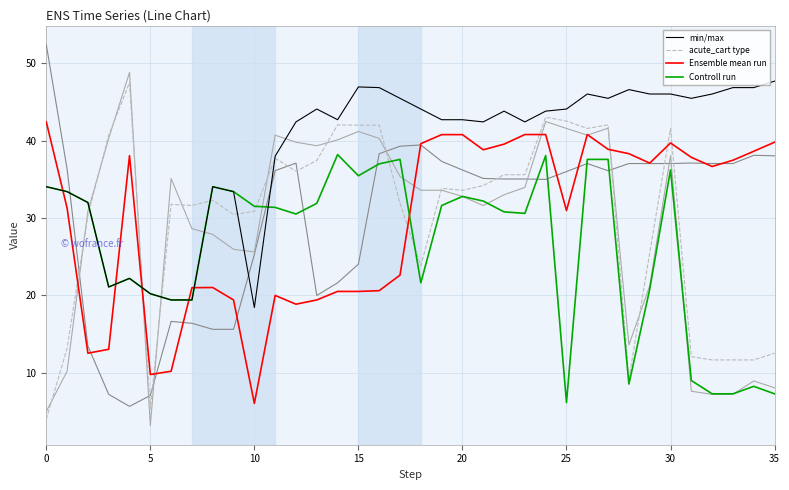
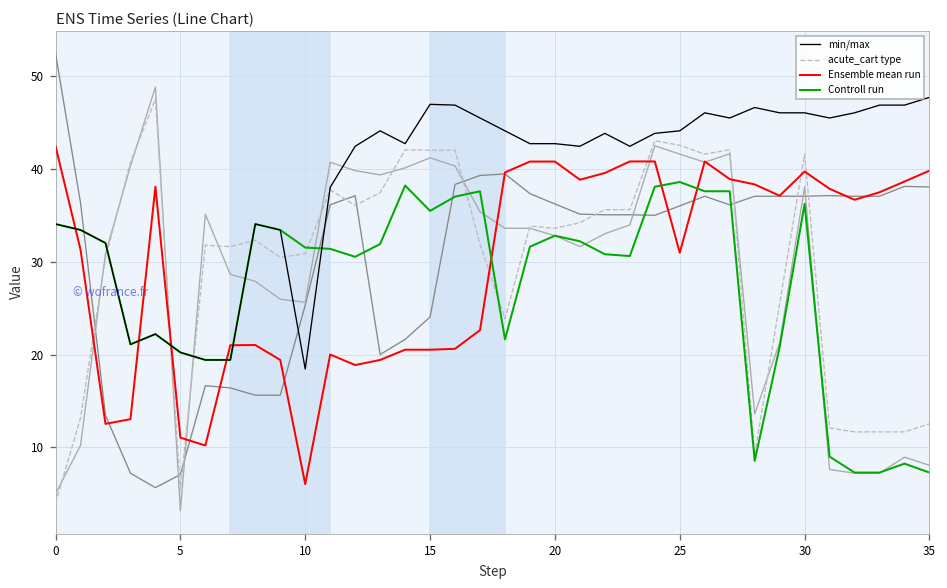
  {
    "Ensemble mean run": {
      "0": 42,
-     "5": 10,
+     "5": 11,
      "10": 6,
      "15": 21,
      "20": 41,
      "25": 31,
      "30": 40,
      "35": 40
    },
    "Controll run": {
      "10": 32,
      "15": 35,
-     "25": 6,
+     "25": 39,
      "30": 36,
      "35": 7
    }
  }
